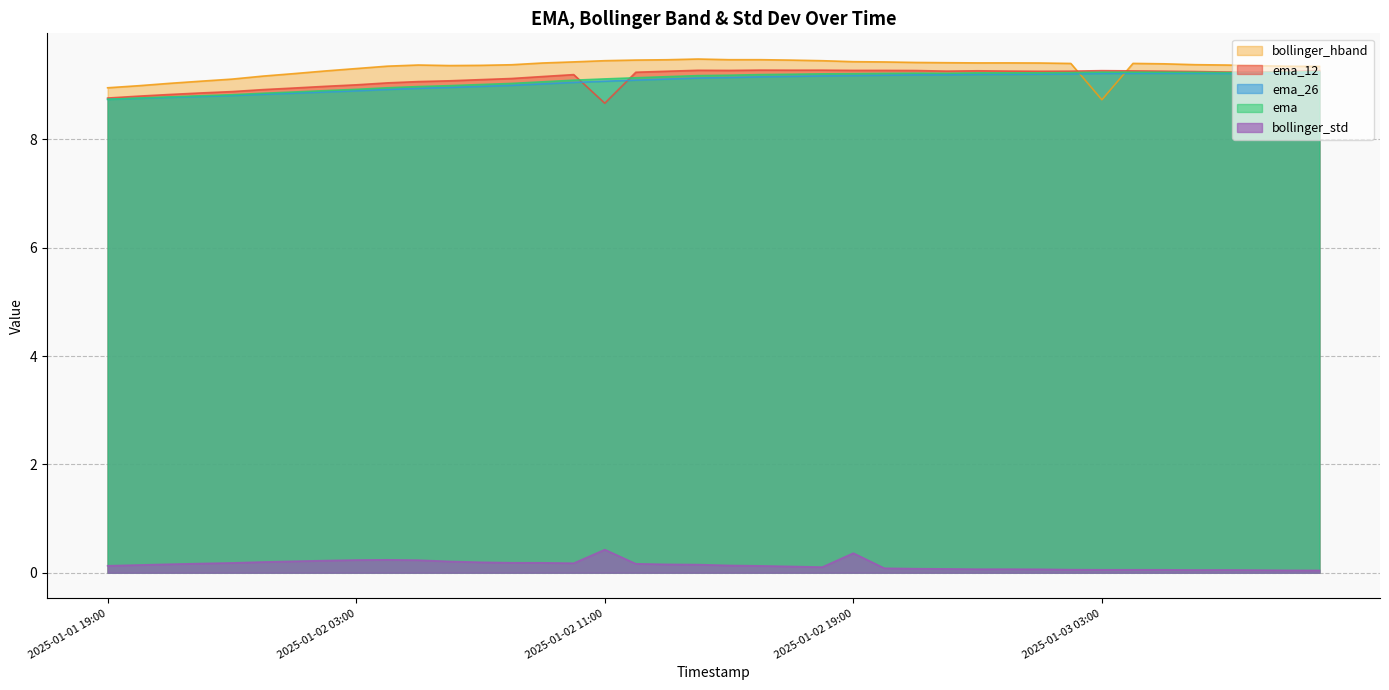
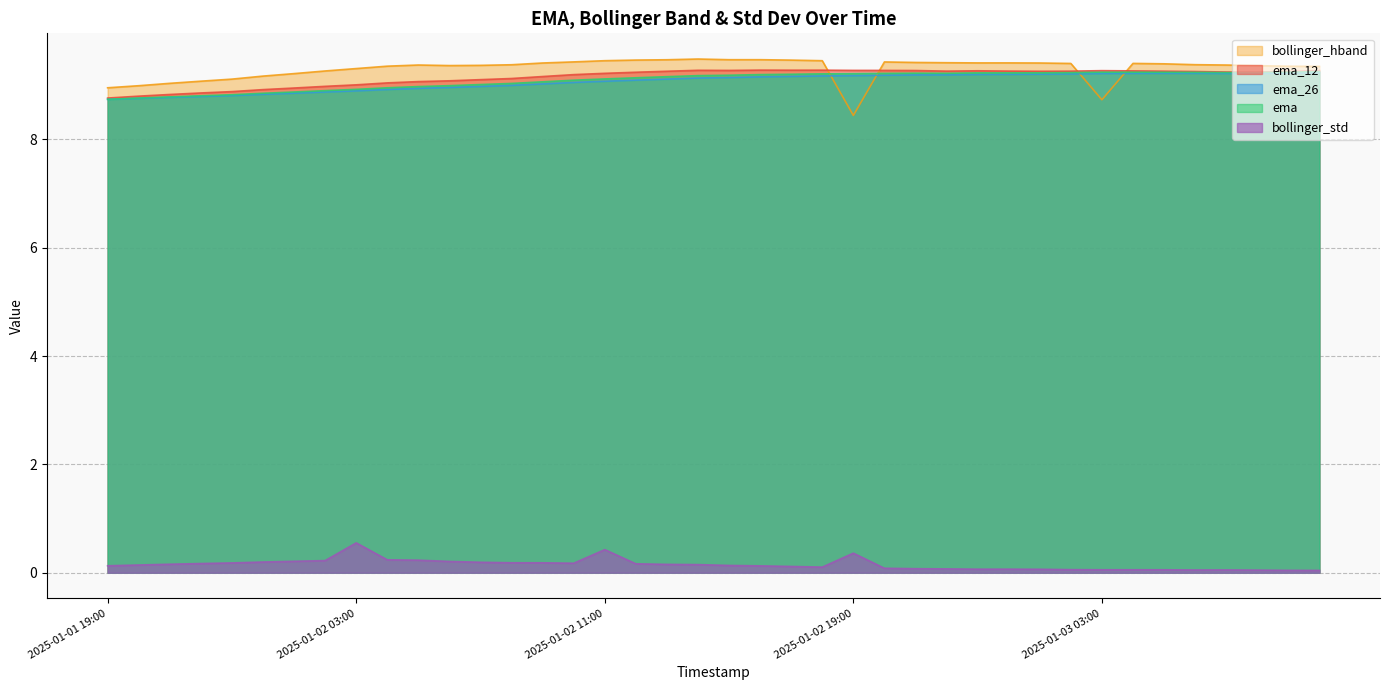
  {
    "bollinger_hband": {
      "2025-01-01 19:00": 9.0,
      "2025-01-02 03:00": 9.3,
      "2025-01-02 11:00": 9.5,
-     "2025-01-02 19:00": 9.4,
+     "2025-01-02 19:00": 8.4,
      "2025-01-03 03:00": 8.7
    },
    "ema_12": {
      "2025-01-02 03:00": 9.0,
-     "2025-01-02 11:00": 8.7,
+     "2025-01-02 11:00": 9.2,
      "2025-01-02 19:00": 9.3
    },
    "bollinger_std": {
      "2025-01-01 19:00": 0.1,
-     "2025-01-02 03:00": 0.2,
+     "2025-01-02 03:00": 0.6,
      "2025-01-02 11:00": 0.4,
      "2025-01-02 19:00": 0.4,
      "2025-01-03 03:00": 0.1
    }
  }
